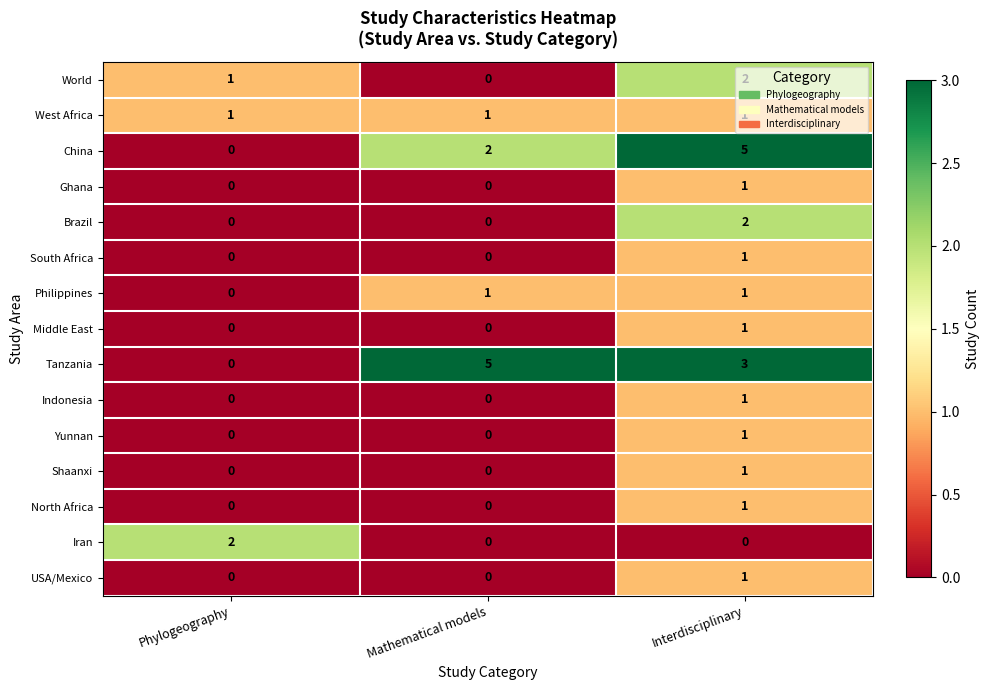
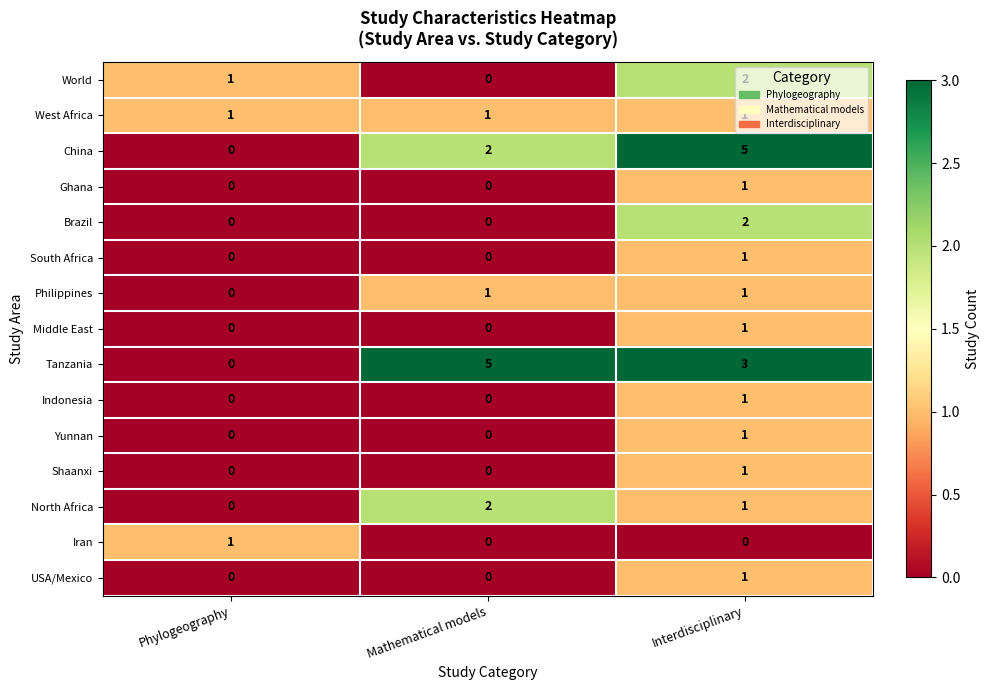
  {
    "World": {
      "Phylogeography": 1,
      "Mathematical models": 0
    },
    "West Africa": {
      "Phylogeography": 1,
      "Mathematical models": 1
    },
    "China": {
      "Phylogeography": 0,
      "Mathematical models": 2,
      "Interdisciplinary": 5
    },
    "Ghana": {
      "Phylogeography": 0,
      "Mathematical models": 0,
      "Interdisciplinary": 1
    },
    "Brazil": {
      "Phylogeography": 0,
      "Mathematical models": 0,
      "Interdisciplinary": 2
    },
    "South Africa": {
      "Phylogeography": 0,
      "Mathematical models": 0,
      "Interdisciplinary": 1
    },
    "Philippines": {
      "Phylogeography": 0,
      "Mathematical models": 1,
      "Interdisciplinary": 1
    },
    "Middle East": {
      "Phylogeography": 0,
      "Mathematical models": 0,
      "Interdisciplinary": 1
    },
    "Tanzania": {
      "Phylogeography": 0,
      "Mathematical models": 5,
      "Interdisciplinary": 3
    },
    "Indonesia": {
      "Phylogeography": 0,
      "Mathematical models": 0,
      "Interdisciplinary": 1
    },
    "Yunnan": {
      "Phylogeography": 0,
      "Mathematical models": 0,
      "Interdisciplinary": 1
    },
    "Shaanxi": {
      "Phylogeography": 0,
      "Mathematical models": 0,
      "Interdisciplinary": 1
    },
    "North Africa": {
      "Phylogeography": 0,
-     "Mathematical models": 0,
+     "Mathematical models": 2,
      "Interdisciplinary": 1
    },
    "Iran": {
-     "Phylogeography": 2,
+     "Phylogeography": 1,
      "Mathematical models": 0,
      "Interdisciplinary": 0
    },
    "USA/Mexico": {
      "Phylogeography": 0,
      "Mathematical models": 0,
      "Interdisciplinary": 1
    }
  }
